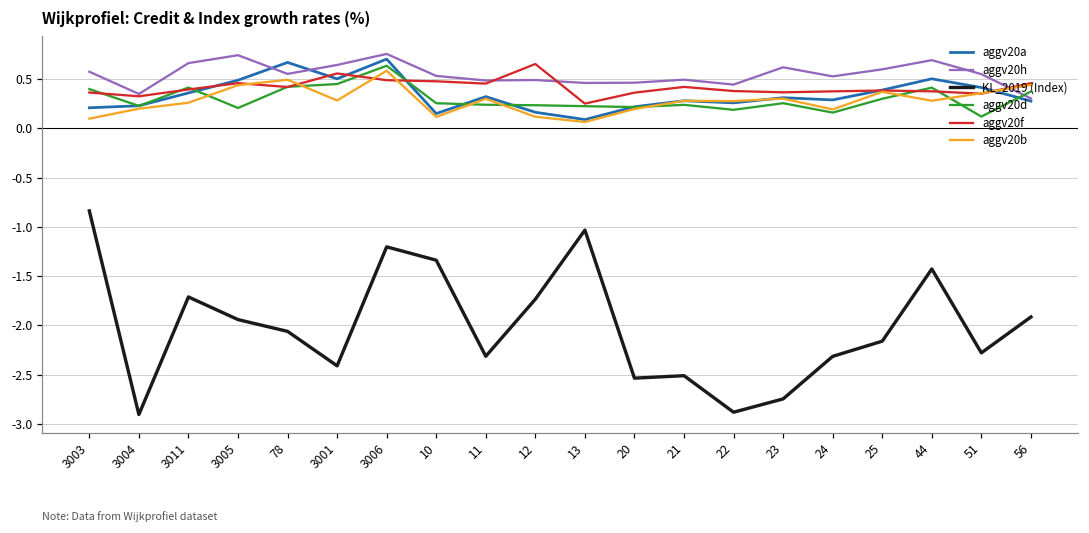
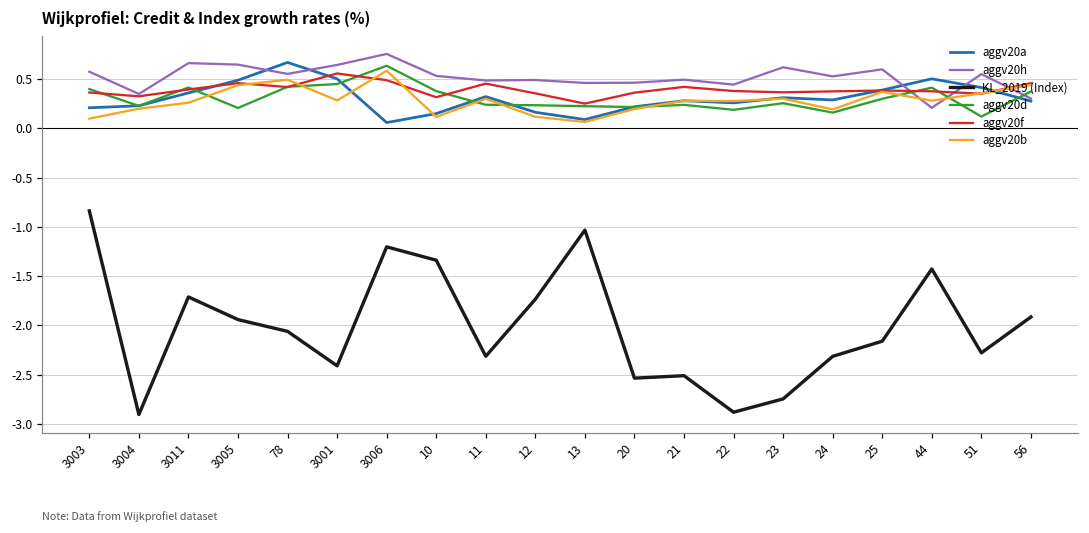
  {
    "aggv20a": {
      "3003": 0.2,
      "3011": 0.4,
      "3005": 0.5,
      "78": 0.7,
      "3001": 0.5,
-     "3006": 0.7,
+     "3006": 0.1,
      "10": 0.1,
      "12": 0.2,
      "24": 0.3,
      "44": 0.5,
      "51": 0.4
    },
    "aggv20h": {
      "3003": 0.6,
      "3011": 0.7,
-     "3005": 0.7,
+     "3005": 0.6,
      "78": 0.6,
      "3001": 0.6,
      "3006": 0.8,
      "10": 0.5,
      "11": 0.5,
      "12": 0.5,
      "13": 0.5,
      "20": 0.5,
      "21": 0.5,
      "22": 0.4,
      "23": 0.6,
      "24": 0.5,
      "25": 0.6,
-     "44": 0.7,
+     "44": 0.2,
      "51": 0.6
    },
    "KL_2019 (Index)": {
      "3003": -0.8,
      "3004": -2.9,
      "3011": -1.7,
      "3005": -1.9,
      "78": -2.1,
      "3001": -2.4,
      "3006": -1.2,
      "10": -1.3,
      "11": -2.3,
      "12": -1.7,
      "13": -1.0,
      "20": -2.5,
      "21": -2.5,
      "22": -2.9,
      "23": -2.7,
      "24": -2.3,
      "25": -2.2,
      "44": -1.4,
      "51": -2.3,
      "56": -1.9
    },
    "aggv20d": {
      "3003": 0.4,
      "3005": 0.2,
      "3001": 0.4,
      "3006": 0.6,
-     "10": 0.3,
+     "10": 0.4,
      "11": 0.2,
      "12": 0.2,
      "21": 0.2,
      "22": 0.2,
      "23": 0.3,
      "24": 0.2,
      "25": 0.3,
      "44": 0.4,
      "51": 0.1,
      "56": 0.4
    },
    "aggv20f": {
      "3003": 0.4,
      "3001": 0.6,
      "3006": 0.5,
-     "10": 0.5,
+     "10": 0.3,
      "11": 0.5,
-     "12": 0.7,
+     "12": 0.4,
      "20": 0.4,
      "21": 0.4,
      "22": 0.4,
      "23": 0.4,
      "24": 0.4,
      "44": 0.4
    },
    "aggv20b": {
      "3003": 0.1,
      "3011": 0.3,
      "78": 0.5,
      "3001": 0.3,
      "3006": 0.6,
      "10": 0.1,
      "12": 0.1,
      "24": 0.2,
      "44": 0.3
    }
  }
